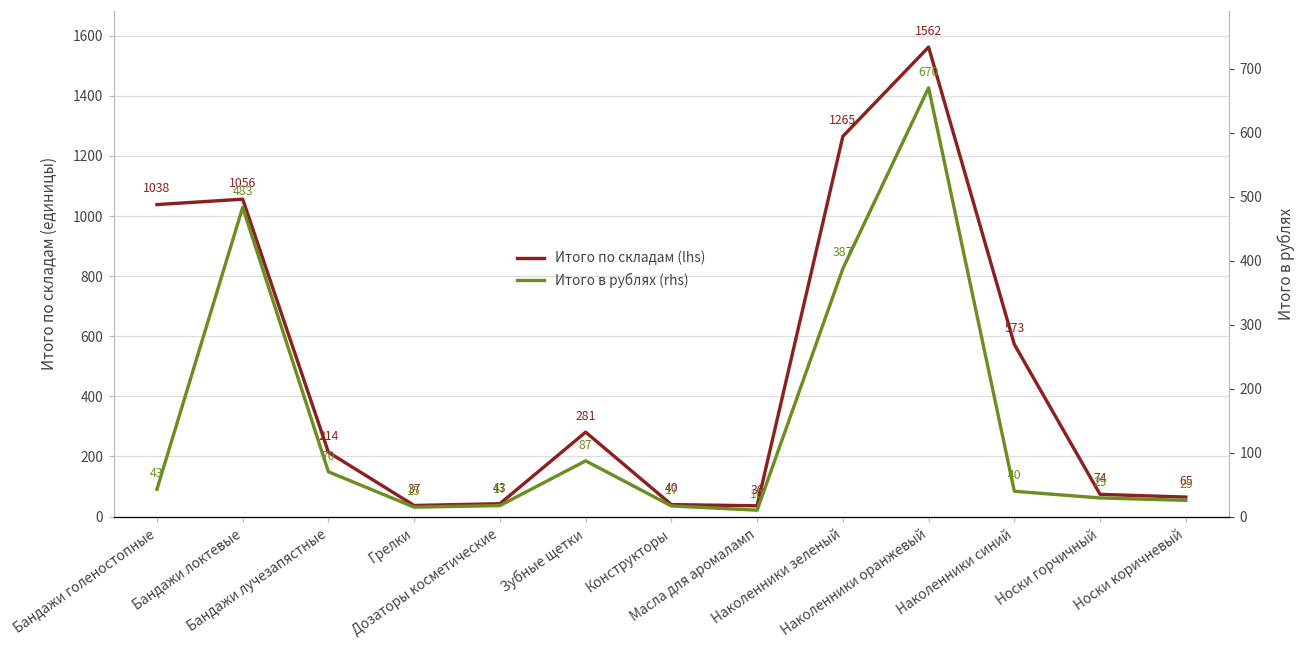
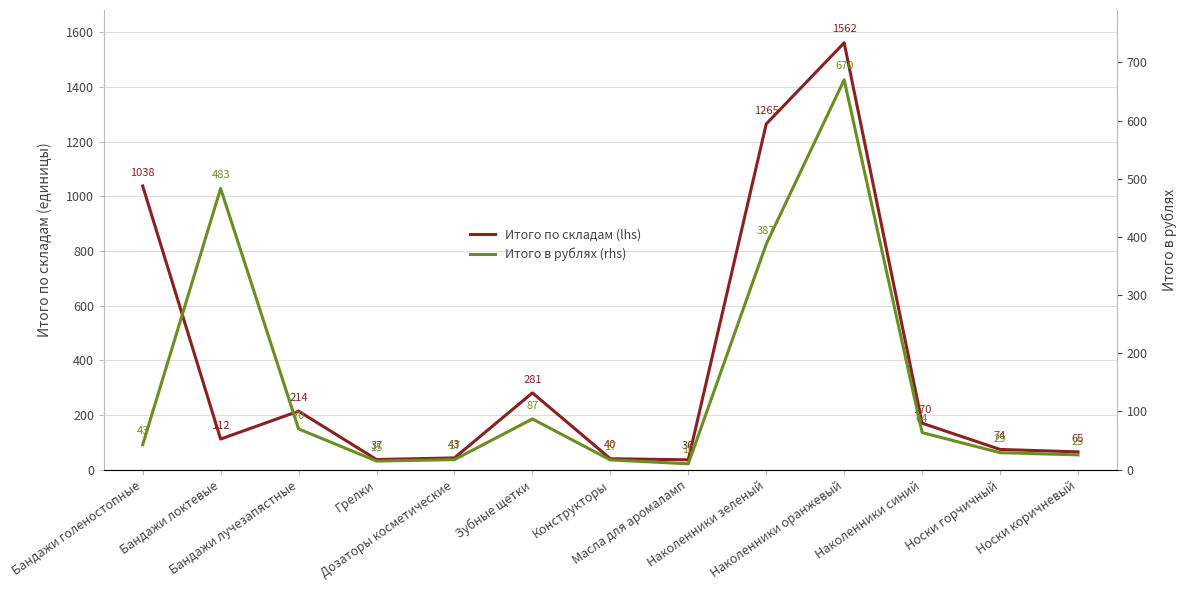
  {
    "Итого по складам (lhs)": {
      "Бандажи голеностопные": 1038,
-     "Бандажи локтевые": 1056,
+     "Бандажи локтевые": 112,
      "Бандажи лучезапястные": 214,
      "Зубные щетки": 281,
      "Наколенники зеленый": 1265,
      "Наколенники оранжевый": 1562,
-     "Наколенники синий": 573
+     "Наколенники синий": 170
    },
    "Итого в рублях (rhs)": {
      "Бандажи голеностопные": 43,
      "Бандажи локтевые": 483,
      "Зубные щетки": 87,
      "Наколенники зеленый": 387,
      "Наколенники оранжевый": 670,
-     "Наколенники синий": 40
+     "Наколенники синий": 64
    }
  }
